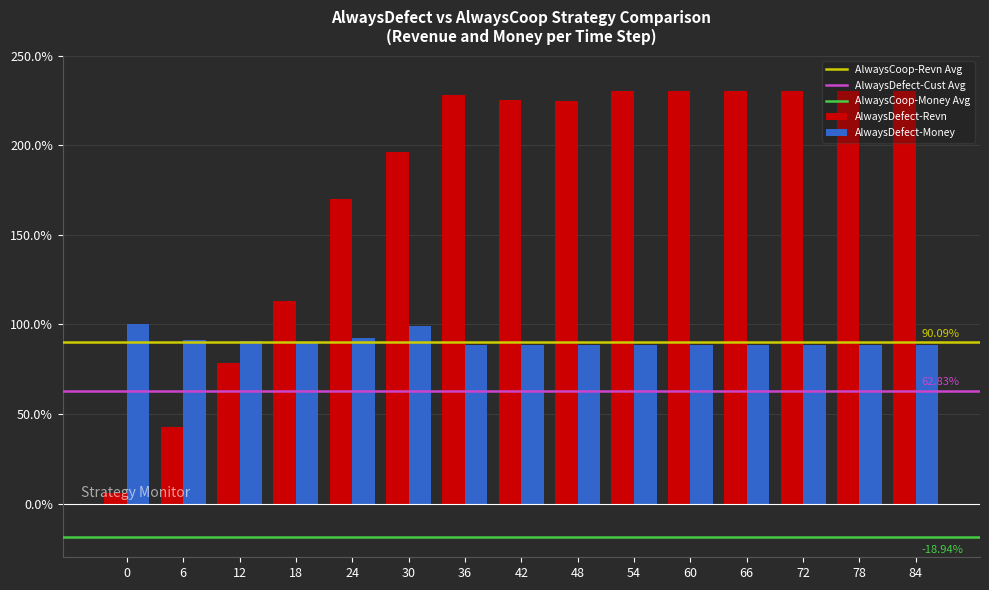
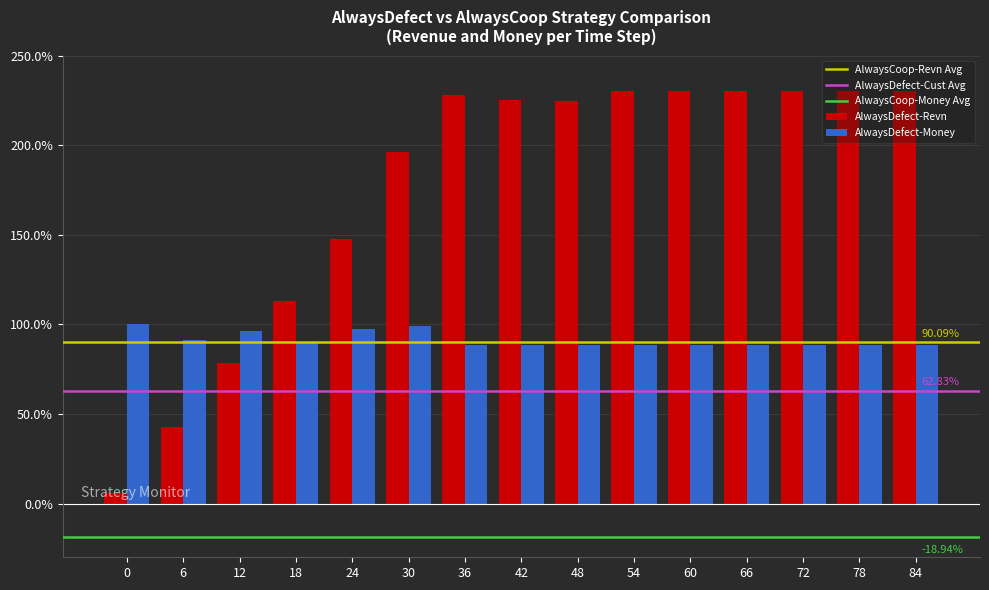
  {
    "AlwaysDefect-Revn": {
      "0": "6%",
      "6": "42%",
      "12": "78%",
      "18": "113%",
-     "24": "170%",
+     "24": "147%",
      "30": "196%",
      "36": "228%",
      "42": "225%",
      "48": "225%",
      "54": "230%",
      "60": "230%",
      "66": "230%",
      "72": "230%"
    },
    "AlwaysDefect-Money": {
      "0": "100%",
      "6": "91%",
-     "12": "91%",
+     "12": "96%",
      "18": "90%",
-     "24": "92%",
+     "24": "97%",
      "30": "99%",
      "36": "89%",
      "42": "89%",
      "48": "89%",
      "54": "89%",
      "60": "89%",
      "66": "89%",
      "72": "89%",
      "78": "89%"
    }
  }
